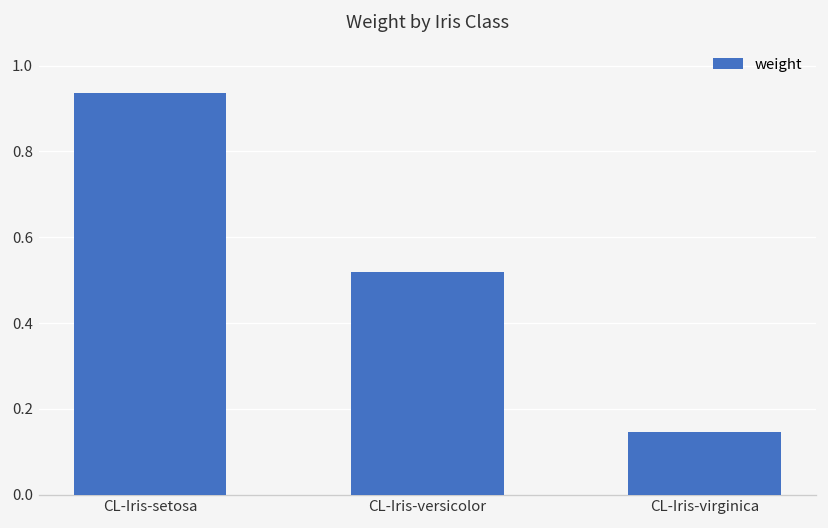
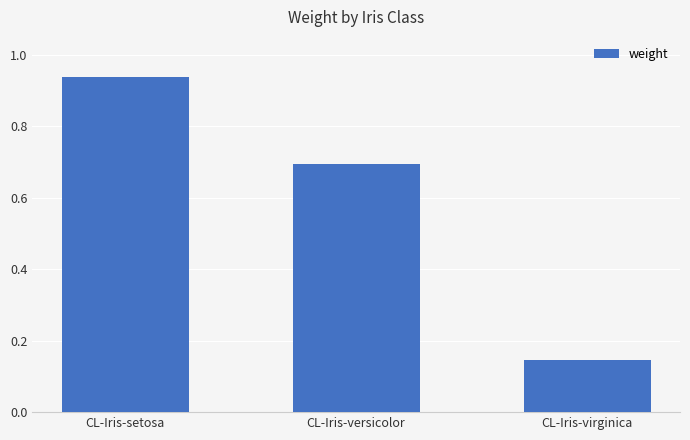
  {
    "CL-Iris-setosa": 0.94,
-   "CL-Iris-versicolor": 0.52,
+   "CL-Iris-versicolor": 0.69,
    "CL-Iris-virginica": 0.15
  }
